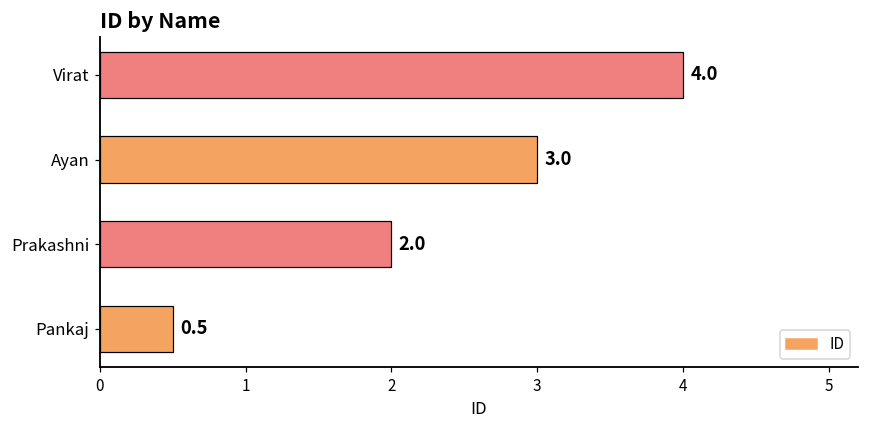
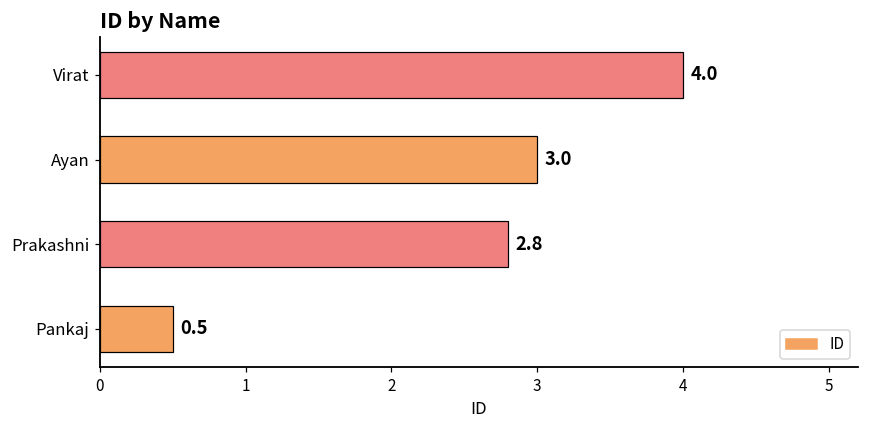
  {
    "Virat": 4.0,
    "Ayan": 3.0,
-   "Prakashni": 2.0,
+   "Prakashni": 2.8,
    "Pankaj": 0.5
  }
